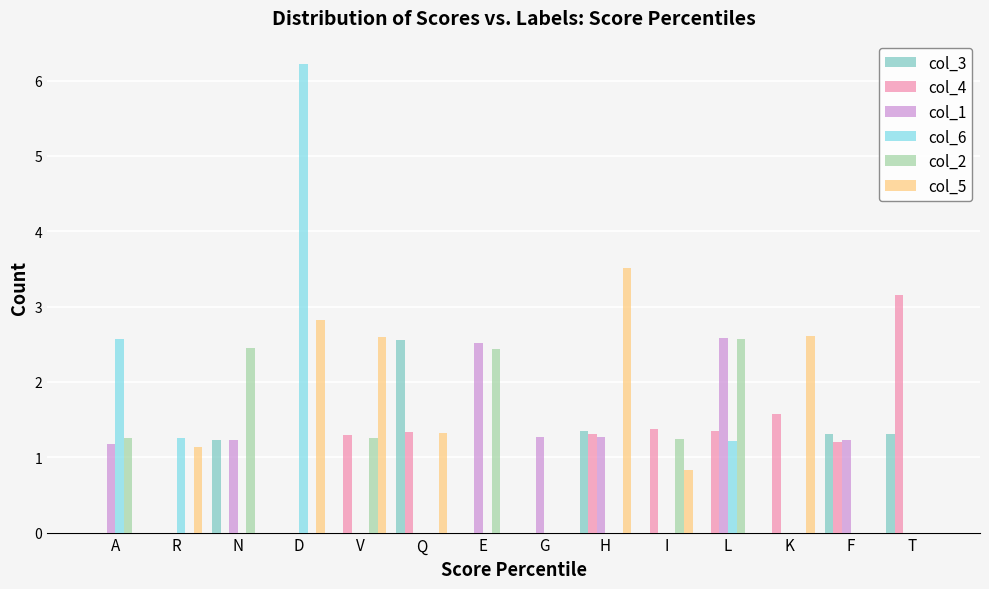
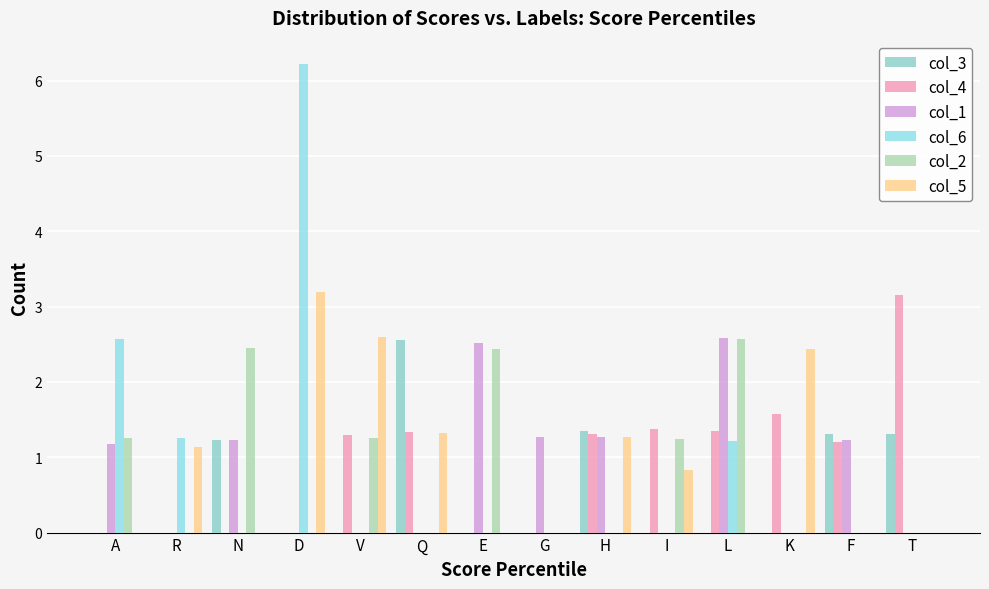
  {
    "col_5": {
      "A": 0.0,
      "R": 1.1,
      "N": 0.0,
-     "D": 2.8,
+     "D": 3.2,
      "V": 2.6,
      "Q": 1.3,
      "E": 0.0,
      "G": 0.0,
-     "H": 3.5,
+     "H": 1.3,
      "I": 0.8,
      "L": 0.0,
-     "K": 2.6,
+     "K": 2.4,
      "F": 0.0,
      "T": 0.0
    }
  }
